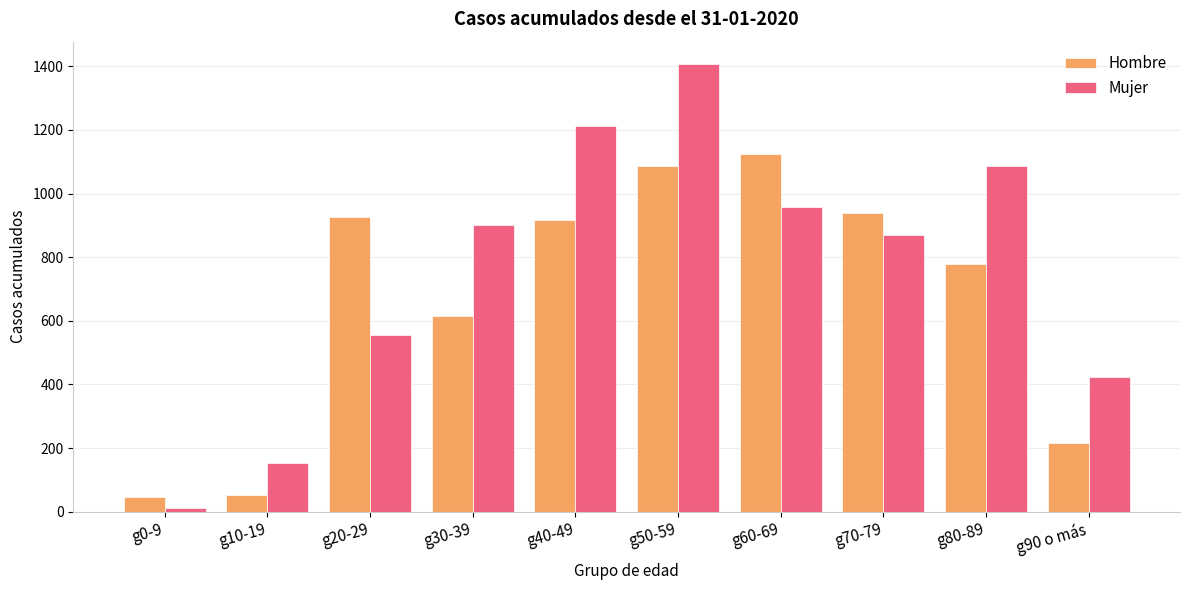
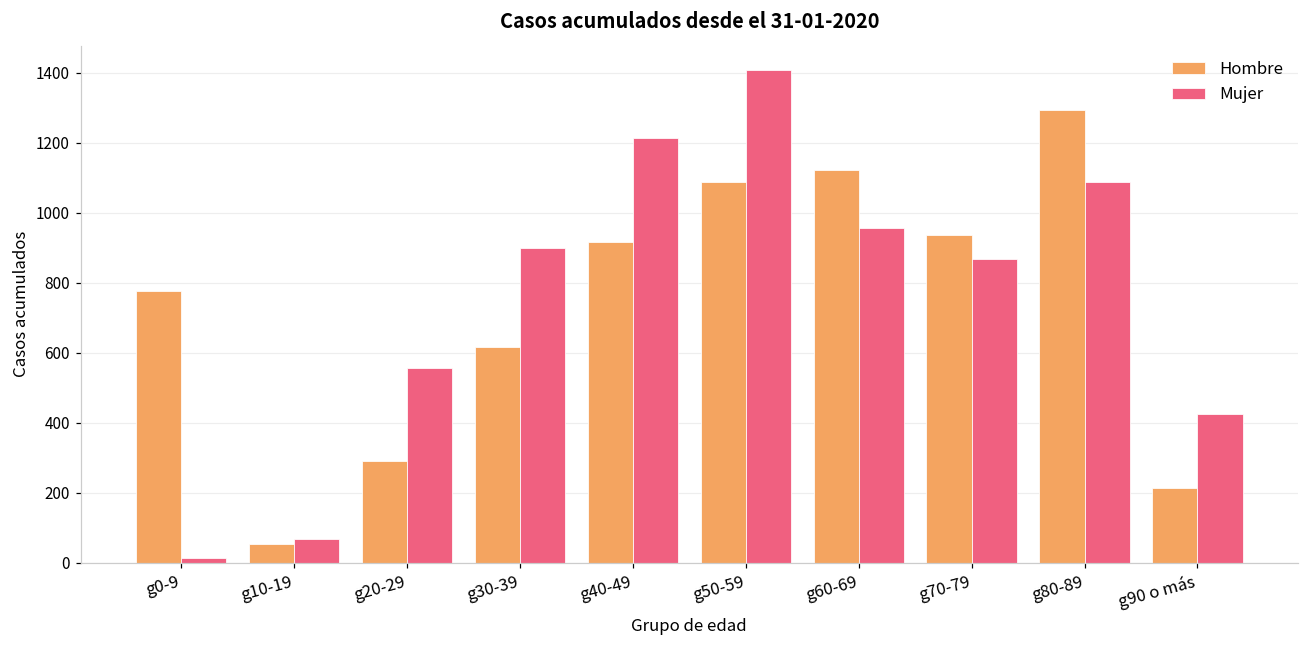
  {
    "Hombre": {
-     "g0-9": 50,
+     "g0-9": 780,
      "g10-19": 50,
-     "g20-29": 930,
+     "g20-29": 290,
      "g30-39": 620,
      "g40-49": 920,
      "g50-59": 1090,
      "g60-69": 1120,
      "g70-79": 940,
-     "g80-89": 780,
+     "g80-89": 1300,
      "g90 o más": 220
    },
    "Mujer": {
      "g0-9": 10,
-     "g10-19": 150,
+     "g10-19": 70,
      "g20-29": 560,
      "g30-39": 900,
      "g40-49": 1210,
      "g50-59": 1410,
      "g60-69": 960,
      "g70-79": 870,
      "g80-89": 1090,
      "g90 o más": 420
    }
  }
